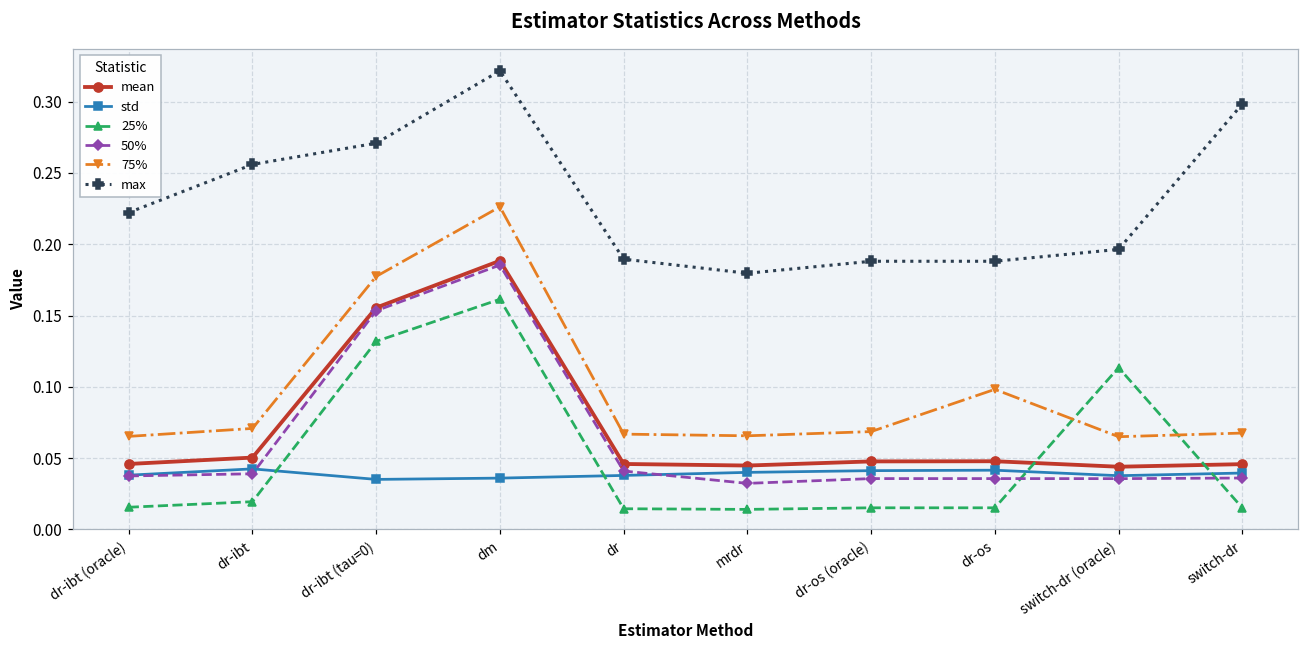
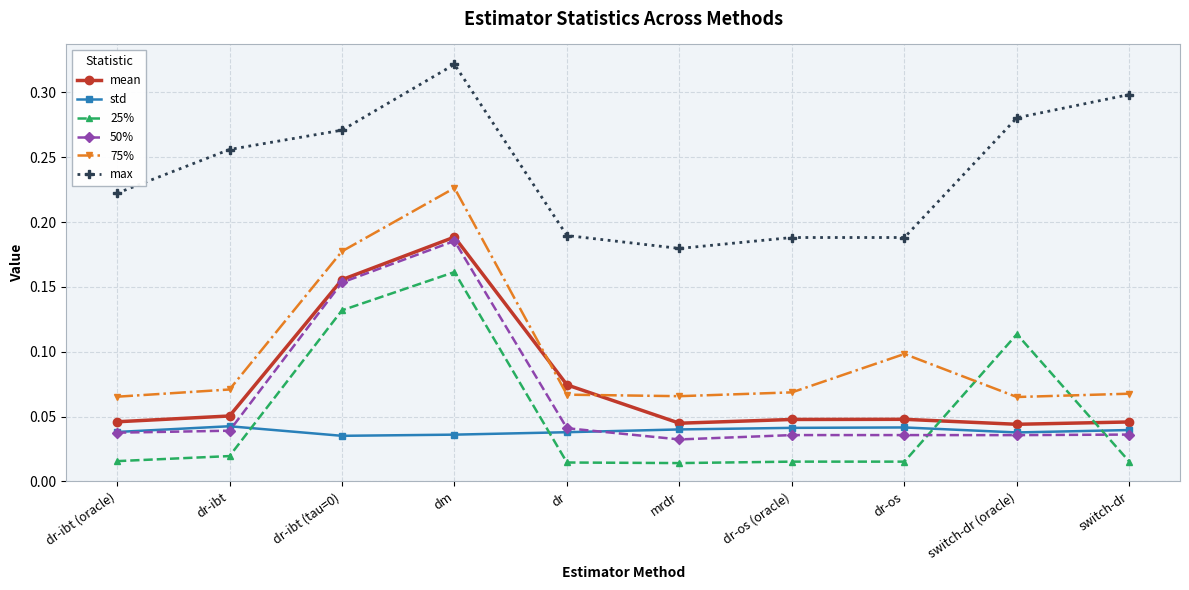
  {
    "mean": {
      "dr-ibt (oracle)": 0.046,
      "dr-ibt": 0.050,
      "dr-ibt (tau=0)": 0.156,
      "dm": 0.188,
-     "dr": 0.046,
+     "dr": 0.074,
      "mrdr": 0.045,
      "dr-os (oracle)": 0.048,
      "dr-os": 0.048,
      "switch-dr (oracle)": 0.044,
      "switch-dr": 0.046
    },
    "std": {
      "dr-ibt": 0.043,
      "dr-ibt (tau=0)": 0.035,
      "dm": 0.036,
      "dr": 0.038,
      "mrdr": 0.040,
      "dr-os (oracle)": 0.041,
      "dr-os": 0.042,
      "switch-dr (oracle)": 0.038,
      "switch-dr": 0.040
    },
    "25%": {
      "dr-ibt (oracle)": 0.016,
      "dr-ibt": 0.019,
      "dr-ibt (tau=0)": 0.132,
      "dm": 0.161,
      "dr": 0.015,
      "mrdr": 0.014,
      "dr-os (oracle)": 0.015,
      "dr-os": 0.015,
      "switch-dr (oracle)": 0.114,
      "switch-dr": 0.015
    },
    "50%": {
      "dr-ibt": 0.039,
      "dr-ibt (tau=0)": 0.153,
      "dm": 0.185,
      "dr": 0.041,
      "mrdr": 0.032,
      "dr-os (oracle)": 0.036,
      "dr-os": 0.036,
      "switch-dr (oracle)": 0.036,
      "switch-dr": 0.036
    },
    "75%": {
      "dr-ibt (oracle)": 0.065,
      "dr-ibt": 0.071,
      "dr-ibt (tau=0)": 0.177,
      "dm": 0.226,
      "dr": 0.067,
      "mrdr": 0.066,
      "dr-os (oracle)": 0.069,
      "dr-os": 0.098,
      "switch-dr (oracle)": 0.065,
      "switch-dr": 0.068
    },
    "max": {
      "dr-ibt (oracle)": 0.222,
      "dr-ibt": 0.256,
      "dr-ibt (tau=0)": 0.271,
      "dm": 0.322,
      "dr": 0.190,
      "mrdr": 0.180,
      "dr-os (oracle)": 0.188,
      "dr-os": 0.188,
-     "switch-dr (oracle)": 0.196,
+     "switch-dr (oracle)": 0.280,
      "switch-dr": 0.298
    }
  }
